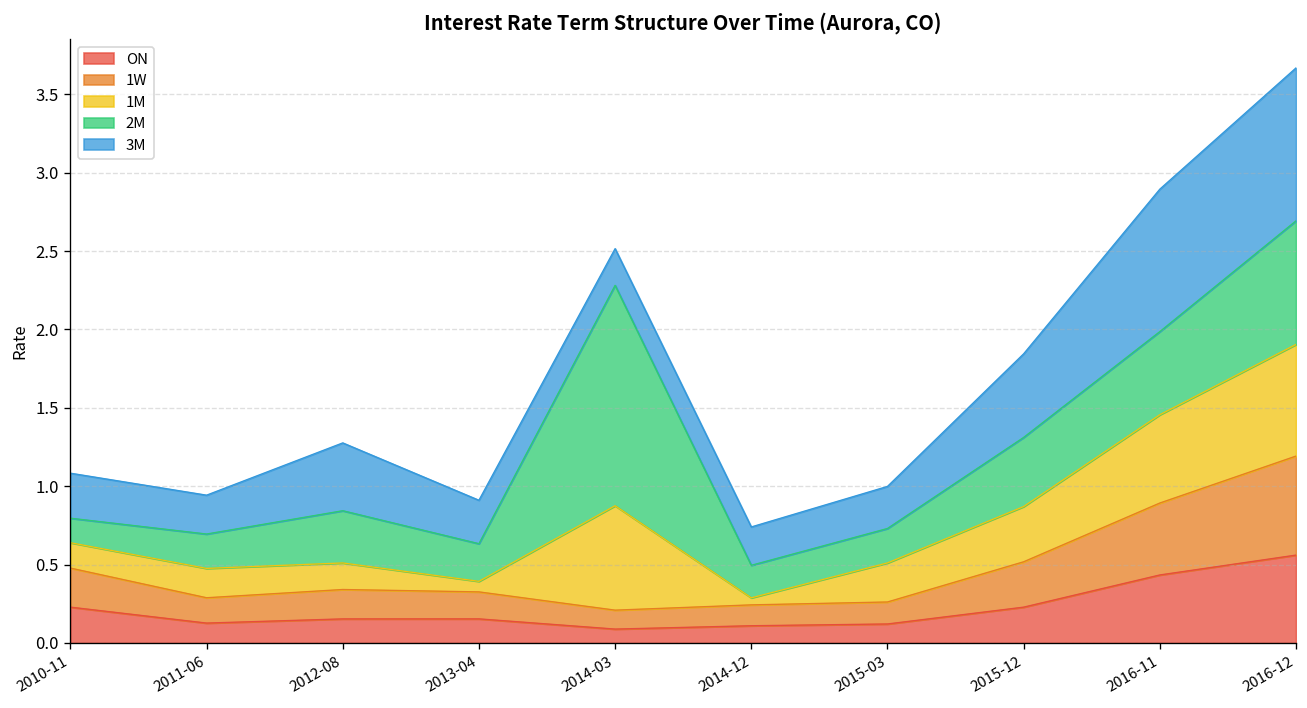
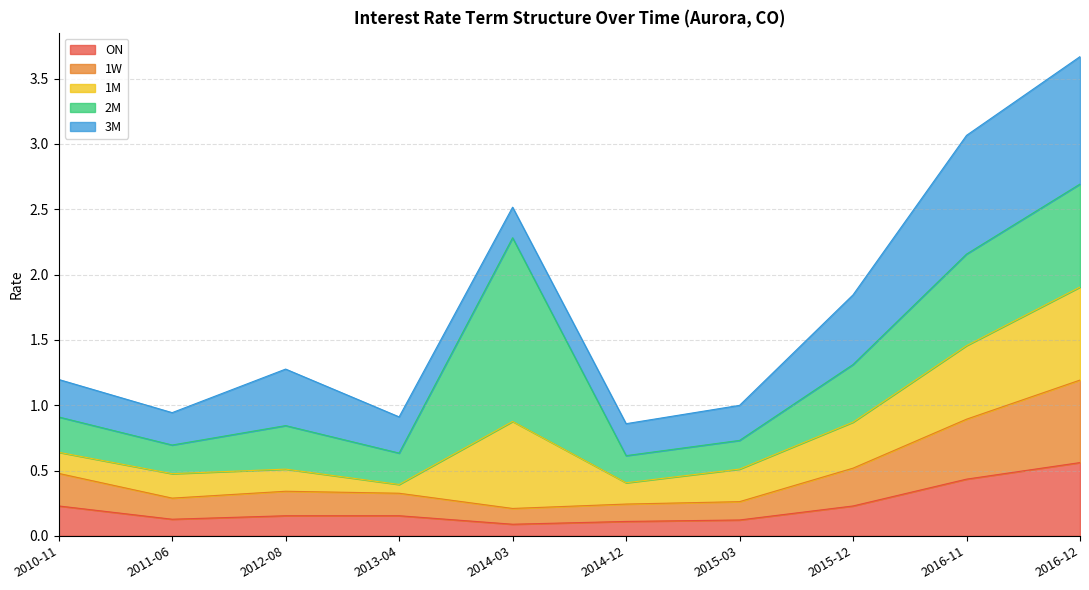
  {
    "1M": {
      "2010-11": 0.16,
      "2011-06": 0.19,
      "2012-08": 0.17,
      "2013-04": 0.07,
      "2014-03": 0.67,
-     "2014-12": 0.04,
+     "2014-12": 0.16,
      "2015-03": 0.25,
      "2015-12": 0.35,
      "2016-11": 0.56,
      "2016-12": 0.71
    },
    "2M": {
-     "2010-11": 0.16,
+     "2010-11": 0.27,
      "2011-06": 0.22,
      "2012-08": 0.33,
      "2013-04": 0.24,
      "2014-03": 1.41,
      "2014-12": 0.21,
      "2015-03": 0.22,
      "2015-12": 0.44,
-     "2016-11": 0.53,
+     "2016-11": 0.70,
      "2016-12": 0.79
    },
    "3M": {
      "2010-11": 0.29,
      "2011-06": 0.25,
      "2012-08": 0.43,
      "2013-04": 0.28,
      "2014-03": 0.23,
      "2014-12": 0.24,
      "2015-03": 0.27,
      "2015-12": 0.53,
      "2016-11": 0.91,
      "2016-12": 0.98
    }
  }
